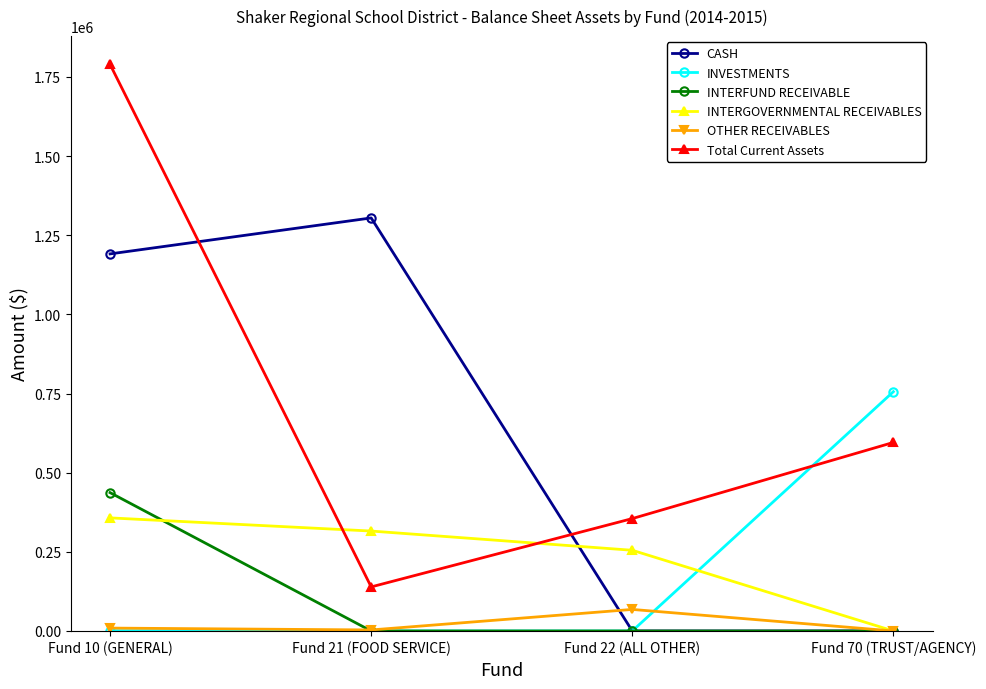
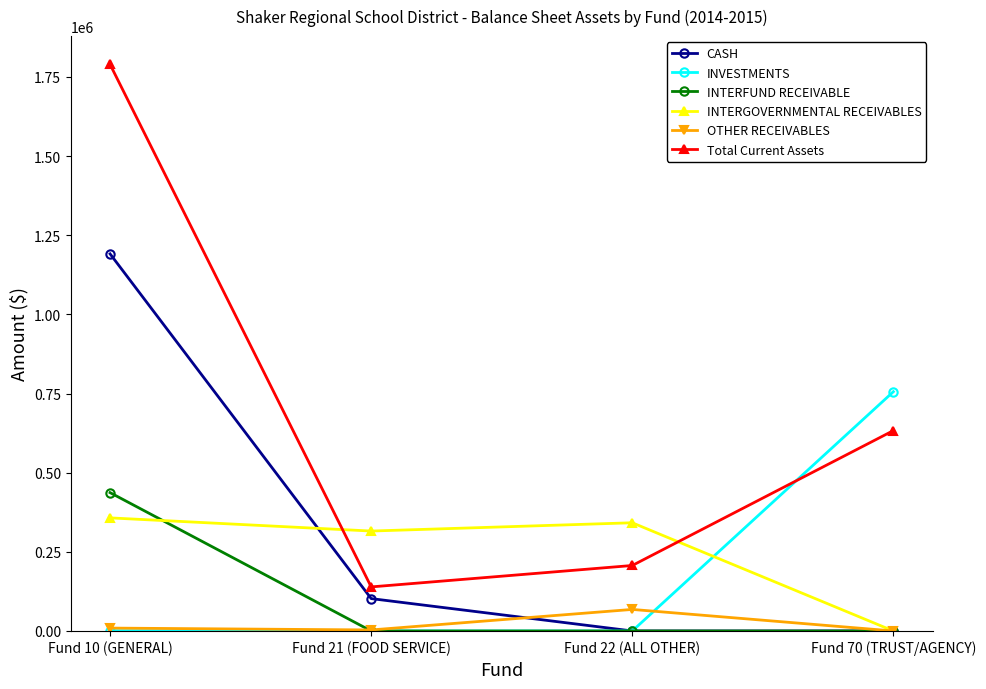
  {
    "CASH": {
      "Fund 10 (GENERAL)": 1190000,
-     "Fund 21 (FOOD SERVICE)": 1300000
+     "Fund 21 (FOOD SERVICE)": 100000
    },
    "INVESTMENTS": {
      "Fund 10 (GENERAL)": 0,
      "Fund 70 (TRUST/AGENCY)": 760000
    },
    "INTERFUND RECEIVABLE": {
      "Fund 10 (GENERAL)": 440000
    },
    "INTERGOVERNMENTAL RECEIVABLES": {
      "Fund 10 (GENERAL)": 360000,
      "Fund 21 (FOOD SERVICE)": 320000,
-     "Fund 22 (ALL OTHER)": 250000
+     "Fund 22 (ALL OTHER)": 340000
    },
    "OTHER RECEIVABLES": {
      "Fund 10 (GENERAL)": 10000,
      "Fund 22 (ALL OTHER)": 70000
    },
    "Total Current Assets": {
      "Fund 10 (GENERAL)": 1790000,
      "Fund 21 (FOOD SERVICE)": 140000,
-     "Fund 22 (ALL OTHER)": 360000,
-     "Fund 70 (TRUST/AGENCY)": 600000
+     "Fund 22 (ALL OTHER)": 210000,
+     "Fund 70 (TRUST/AGENCY)": 630000
    }
  }
